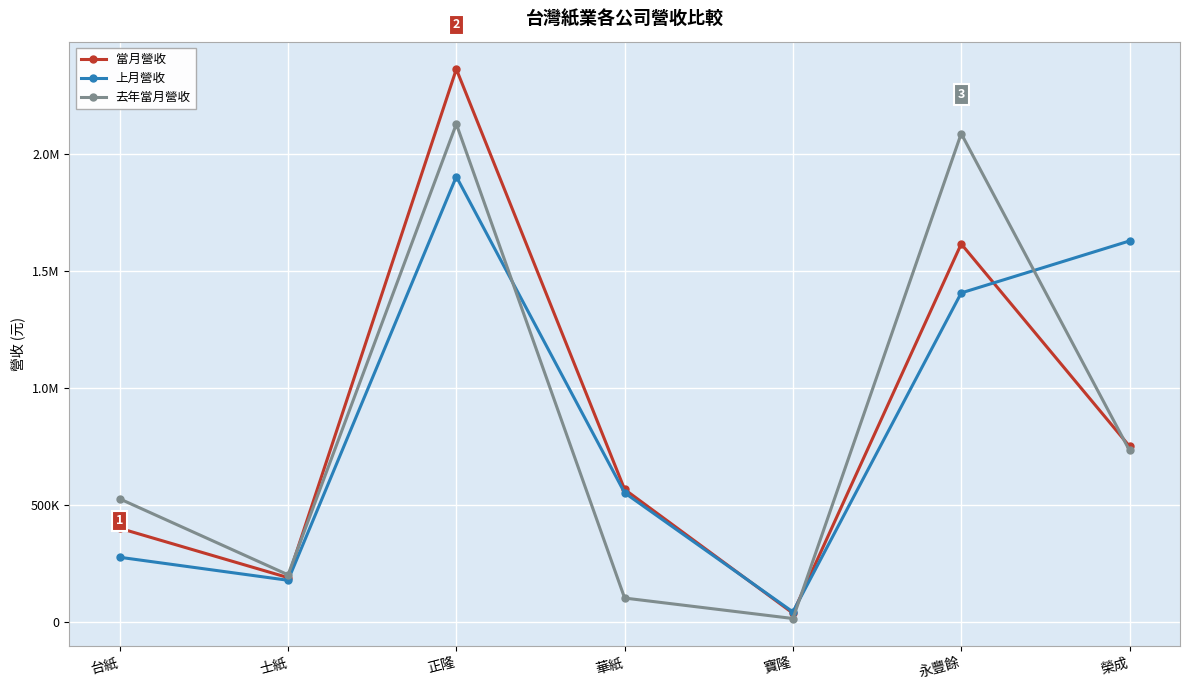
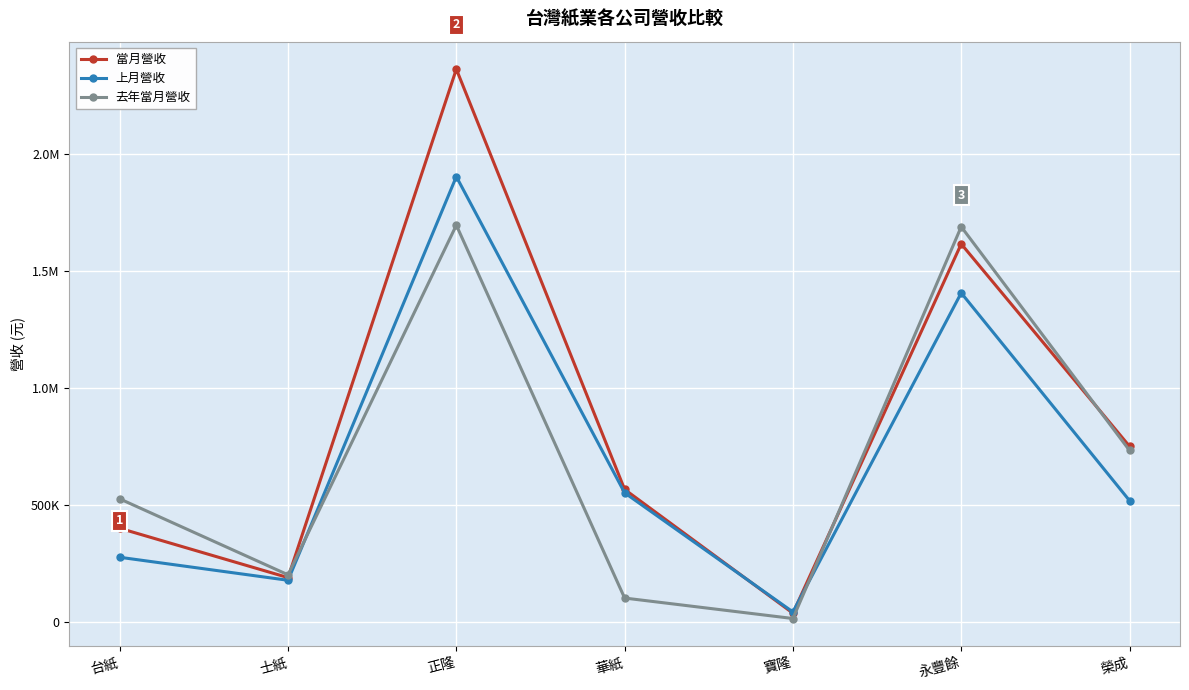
  {
    "當月營收": {
      "士紙": 190000,
      "正隆": 2360000,
      "華紙": 570000,
      "永豐餘": 1610000,
      "榮成": 750000
    },
    "上月營收": {
      "台紙": 280000,
      "士紙": 180000,
      "正隆": 1900000,
      "華紙": 550000,
      "永豐餘": 1400000,
-     "榮成": 1630000
+     "榮成": 520000
    },
    "去年當月營收": {
      "台紙": 530000,
      "士紙": 200000,
-     "正隆": 2130000,
+     "正隆": 1690000,
      "華紙": 100000,
      "寶隆": 10000,
-     "永豐餘": 2090000,
+     "永豐餘": 1690000,
      "榮成": 730000
    }
  }
